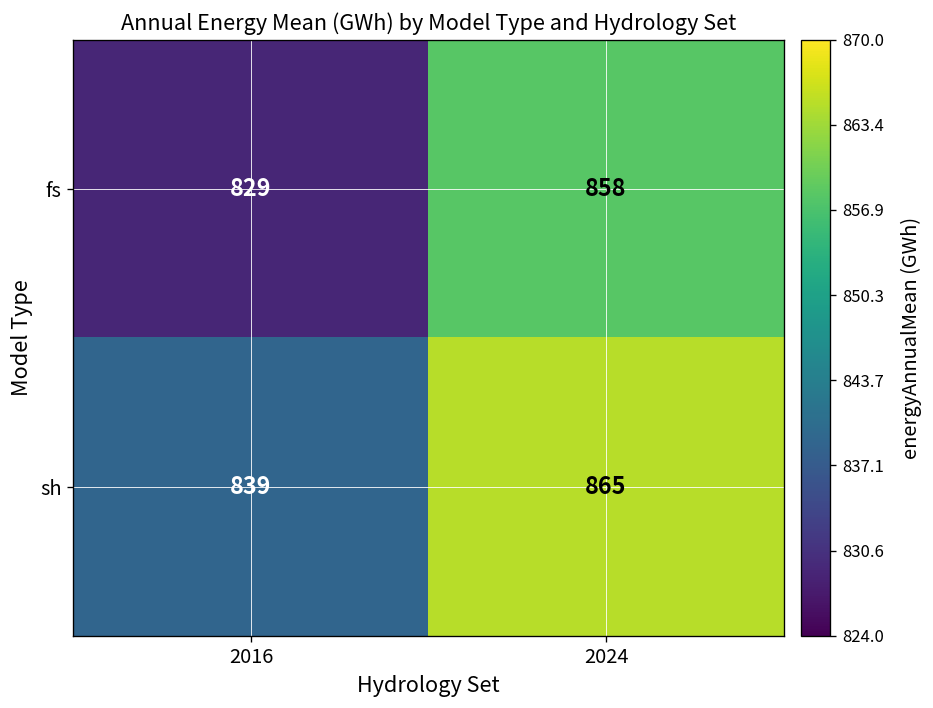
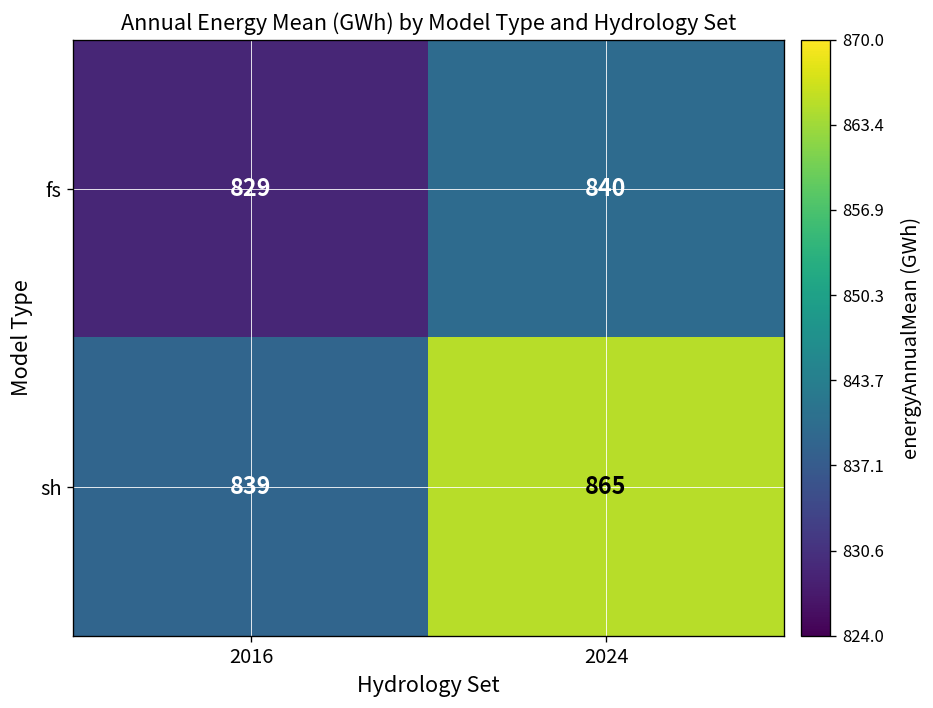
  {
    "fs": {
      "2016": 829,
-     "2024": 858
+     "2024": 840
    },
    "sh": {
      "2016": 839,
      "2024": 865
    }
  }
